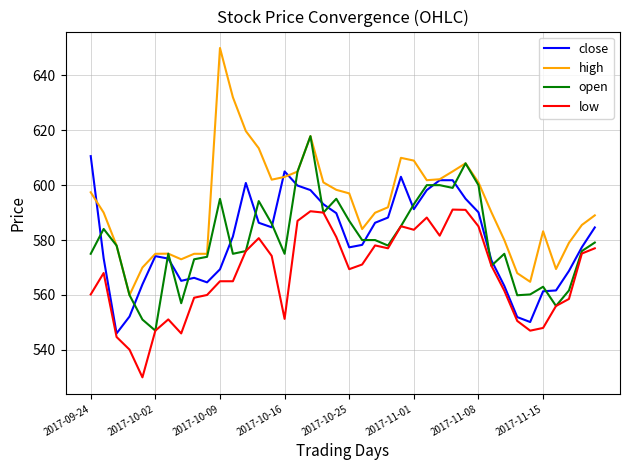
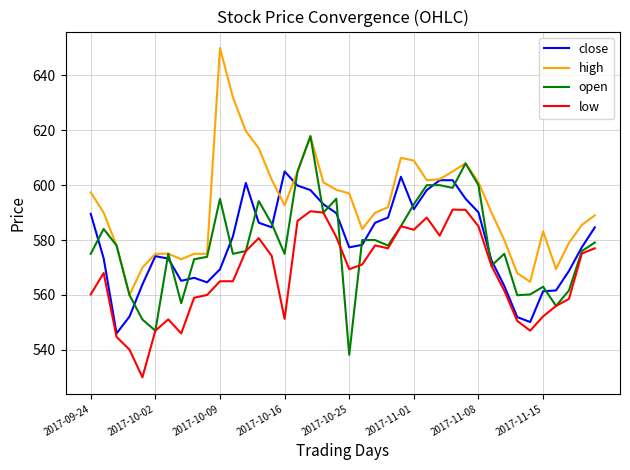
  {
    "close": {
-     "2017-09-24": 611,
+     "2017-09-24": 590,
      "2017-10-09": 569,
      "2017-10-16": 605,
      "2017-10-25": 577,
      "2017-11-01": 591,
      "2017-11-08": 590,
      "2017-11-15": 561
    },
    "high": {
      "2017-09-24": 597,
      "2017-10-09": 650,
-     "2017-10-16": 603,
+     "2017-10-16": 593,
      "2017-10-25": 597,
      "2017-11-01": 609,
      "2017-11-08": 601,
      "2017-11-15": 583
    },
    "open": {
      "2017-09-24": 575,
      "2017-10-09": 595,
      "2017-10-16": 575,
-     "2017-10-25": 587,
+     "2017-10-25": 538,
      "2017-11-01": 593,
      "2017-11-08": 600,
      "2017-11-15": 563
    },
    "low": {
      "2017-09-24": 560,
      "2017-10-09": 565,
      "2017-10-16": 551,
      "2017-10-25": 569,
      "2017-11-01": 584,
      "2017-11-08": 585,
-     "2017-11-15": 548
+     "2017-11-15": 552
    }
  }
